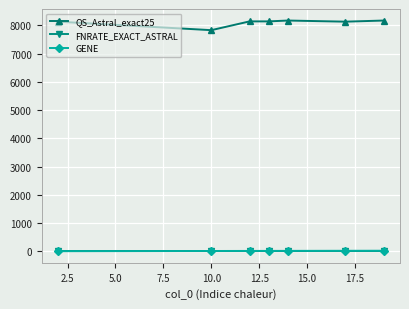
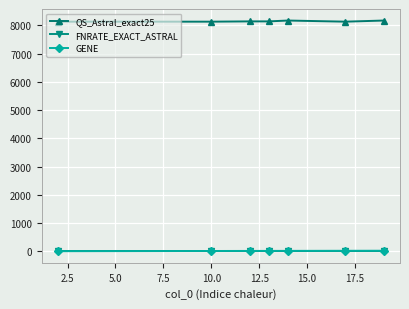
  {
    "QS_Astral_exact25": {
-     "10.0": 7800
+     "10.0": 8100
    },
    "GENE": {
      "10.0": 0
    }
  }
